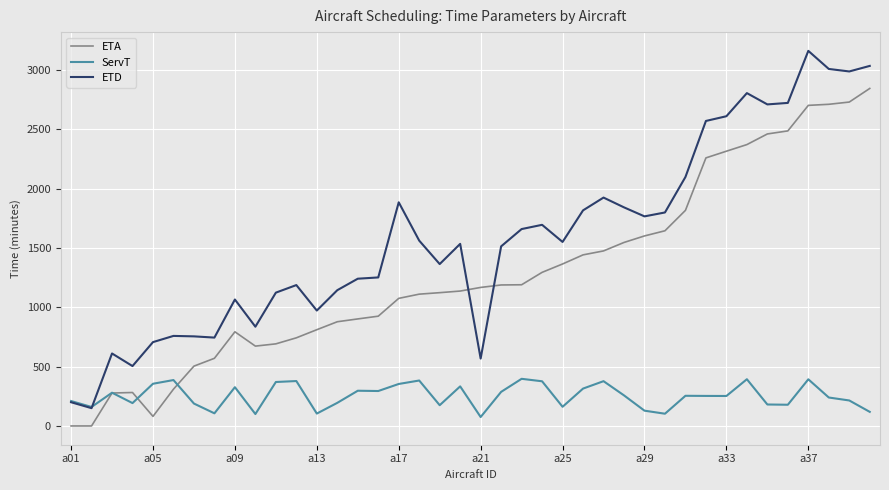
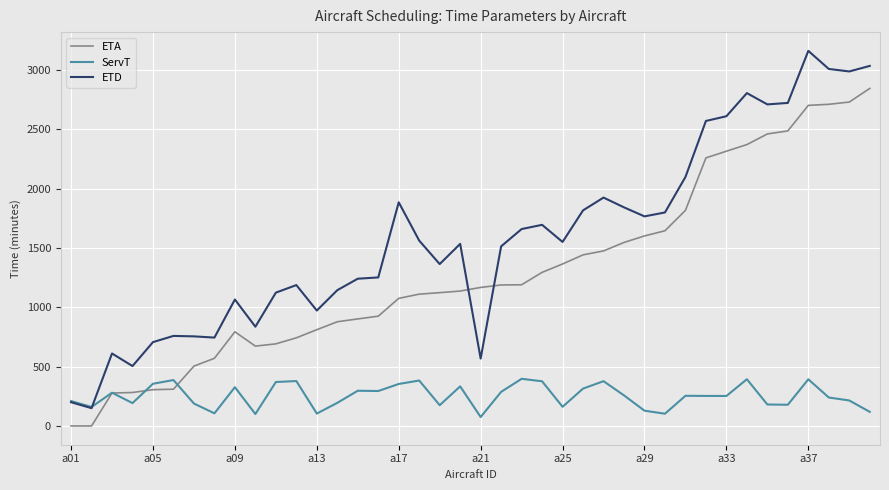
  {
    "ETA": {
      "a01": 0,
-     "a05": 80,
+     "a05": 310,
      "a09": 790,
      "a13": 810,
      "a17": 1070,
      "a21": 1170,
      "a25": 1360,
      "a29": 1600,
      "a33": 2310,
      "a37": 2700
    },
    "ServT": {
      "a05": 360,
      "a09": 330,
      "a13": 100,
      "a17": 350,
      "a21": 80,
      "a25": 160,
      "a29": 130,
      "a33": 250,
      "a37": 390
    },
    "ETD": {
      "a05": 710,
      "a09": 1070,
      "a13": 970,
      "a17": 1880,
      "a21": 570,
      "a25": 1550,
      "a29": 1770,
      "a33": 2610,
      "a37": 3160
    }
  }
